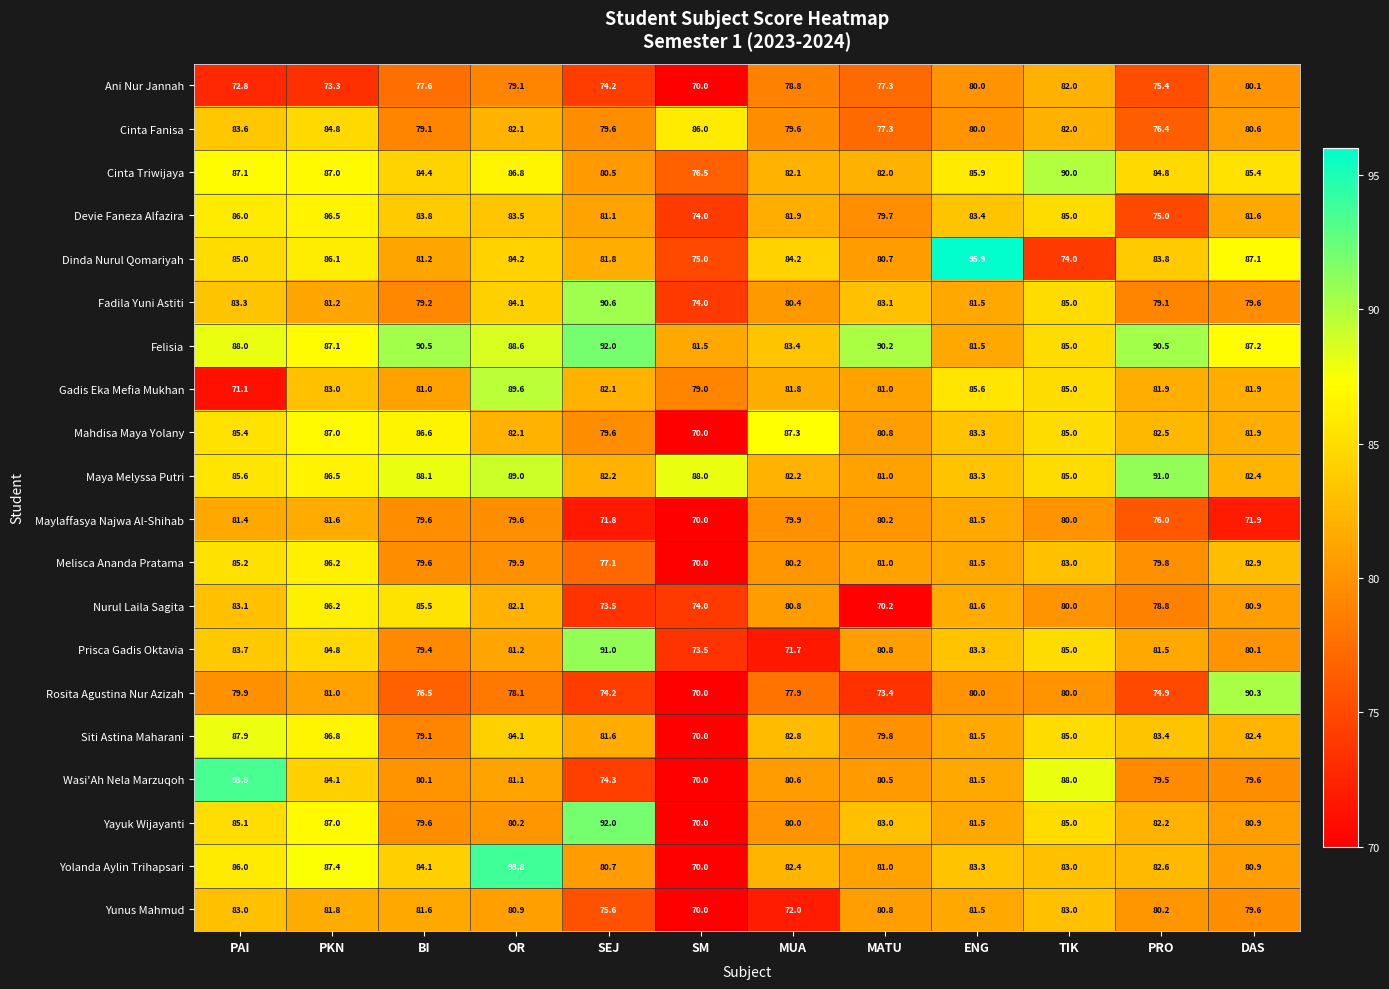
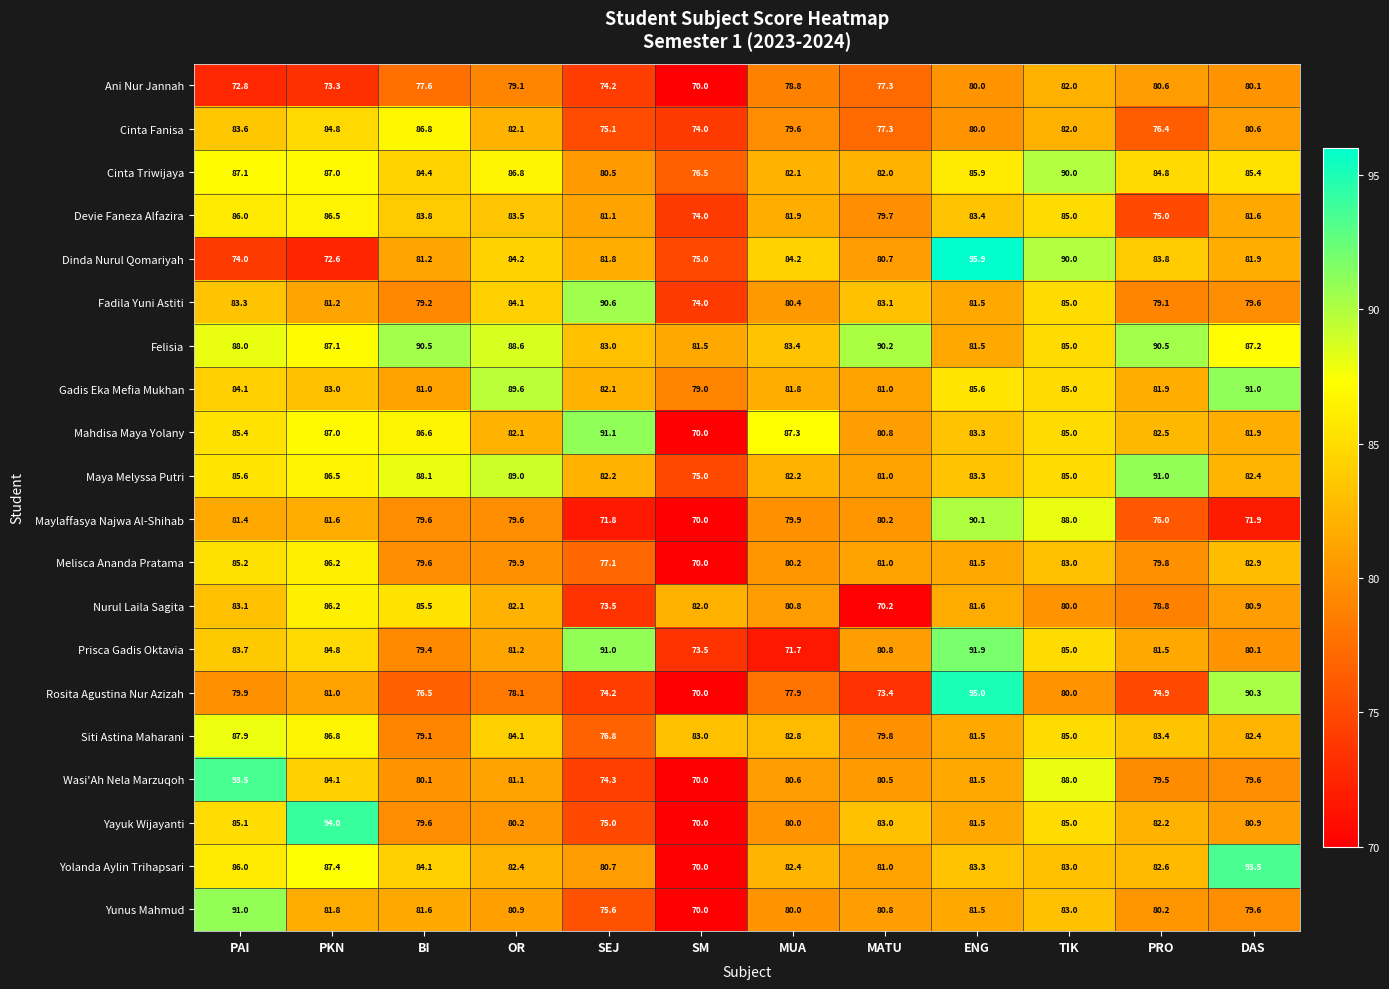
  {
    "Ani Nur Jannah": {
      "PAI": 72.8,
      "PKN": 73.3,
      "BI": 77.6,
      "OR": 79.1,
      "SEJ": 74.2,
      "SM": 70.0,
      "MUA": 78.8,
      "MATU": 77.3,
      "ENG": 80.0,
      "TIK": 82.0,
-     "PRO": 75.4,
+     "PRO": 80.6,
      "DAS": 80.1
    },
    "Cinta Fanisa": {
      "PAI": 83.6,
      "PKN": 84.8,
-     "BI": 79.1,
+     "BI": 86.8,
      "OR": 82.1,
-     "SEJ": 79.6,
-     "SM": 86.0,
+     "SEJ": 75.1,
+     "SM": 74.0,
      "MUA": 79.6,
      "MATU": 77.3,
      "ENG": 80.0,
      "TIK": 82.0,
      "PRO": 76.4,
      "DAS": 80.6
    },
    "Dinda Nurul Qomariyah": {
-     "PAI": 85.0,
-     "PKN": 86.1,
+     "PAI": 74.0,
+     "PKN": 72.6,
      "BI": 81.2,
      "OR": 84.2,
      "SEJ": 81.8,
      "SM": 75.0,
      "MUA": 84.2,
      "MATU": 80.7,
      "ENG": 95.9,
-     "TIK": 74.0,
+     "TIK": 90.0,
      "PRO": 83.8,
-     "DAS": 87.1
+     "DAS": 81.9
    },
    "Felisia": {
      "PAI": 88.0,
      "PKN": 87.1,
      "BI": 90.5,
      "OR": 88.6,
-     "SEJ": 92.0,
+     "SEJ": 83.0,
      "SM": 81.5,
      "MUA": 83.4,
      "MATU": 90.2,
      "ENG": 81.5,
      "TIK": 85.0,
      "PRO": 90.5,
      "DAS": 87.2
    },
    "Gadis Eka Mefia Mukhan": {
-     "PAI": 71.1,
+     "PAI": 84.1,
      "PKN": 83.0,
      "BI": 81.0,
      "OR": 89.6,
      "SEJ": 82.1,
      "SM": 79.0,
      "MUA": 81.8,
      "MATU": 81.0,
      "ENG": 85.6,
      "TIK": 85.0,
      "PRO": 81.9,
-     "DAS": 81.9
+     "DAS": 91.0
    },
    "Mahdisa Maya Yolany": {
      "PAI": 85.4,
      "PKN": 87.0,
      "BI": 86.6,
      "OR": 82.1,
-     "SEJ": 79.6,
+     "SEJ": 91.1,
      "SM": 70.0,
      "MUA": 87.3,
      "MATU": 80.8,
      "ENG": 83.3,
      "TIK": 85.0,
      "PRO": 82.5,
      "DAS": 81.9
    },
    "Maya Melyssa Putri": {
      "PAI": 85.6,
      "PKN": 86.5,
      "BI": 88.1,
      "OR": 89.0,
      "SEJ": 82.2,
-     "SM": 88.0,
+     "SM": 75.0,
      "MUA": 82.2,
      "MATU": 81.0,
      "ENG": 83.3,
      "TIK": 85.0,
      "PRO": 91.0,
      "DAS": 82.4
    },
    "Maylaffasya Najwa Al-Shihab": {
      "PAI": 81.4,
      "PKN": 81.6,
      "BI": 79.6,
      "OR": 79.6,
      "SEJ": 71.8,
      "SM": 70.0,
      "MUA": 79.9,
      "MATU": 80.2,
-     "ENG": 81.5,
-     "TIK": 80.0,
+     "ENG": 90.1,
+     "TIK": 88.0,
      "PRO": 76.0,
      "DAS": 71.9
    },
    "Nurul Laila Sagita": {
      "PAI": 83.1,
      "PKN": 86.2,
      "BI": 85.5,
      "OR": 82.1,
      "SEJ": 73.5,
-     "SM": 74.0,
+     "SM": 82.0,
      "MUA": 80.8,
      "MATU": 70.2,
      "ENG": 81.6,
      "TIK": 80.0,
      "PRO": 78.8,
      "DAS": 80.9
    },
    "Prisca Gadis Oktavia": {
      "PAI": 83.7,
      "PKN": 84.8,
      "BI": 79.4,
      "OR": 81.2,
      "SEJ": 91.0,
      "SM": 73.5,
      "MUA": 71.7,
      "MATU": 80.8,
-     "ENG": 83.3,
+     "ENG": 91.9,
      "TIK": 85.0,
      "PRO": 81.5,
      "DAS": 80.1
    },
    "Rosita Agustina Nur Azizah": {
      "PAI": 79.9,
      "PKN": 81.0,
      "BI": 76.5,
      "OR": 78.1,
      "SEJ": 74.2,
      "SM": 70.0,
      "MUA": 77.9,
      "MATU": 73.4,
-     "ENG": 80.0,
+     "ENG": 95.0,
      "TIK": 80.0,
      "PRO": 74.9,
      "DAS": 90.3
    },
    "Siti Astina Maharani": {
      "PAI": 87.9,
      "PKN": 86.8,
      "BI": 79.1,
      "OR": 84.1,
-     "SEJ": 81.6,
-     "SM": 70.0,
+     "SEJ": 76.8,
+     "SM": 83.0,
      "MUA": 82.8,
      "MATU": 79.8,
      "ENG": 81.5,
      "TIK": 85.0,
      "PRO": 83.4,
      "DAS": 82.4
    },
    "Yayuk Wijayanti": {
      "PAI": 85.1,
-     "PKN": 87.0,
+     "PKN": 94.0,
      "BI": 79.6,
      "OR": 80.2,
-     "SEJ": 92.0,
+     "SEJ": 75.0,
      "SM": 70.0,
      "MUA": 80.0,
      "MATU": 83.0,
      "ENG": 81.5,
      "TIK": 85.0,
      "PRO": 82.2,
      "DAS": 80.9
    },
    "Yolanda Aylin Trihapsari": {
      "PAI": 86.0,
      "PKN": 87.4,
      "BI": 84.1,
-     "OR": 93.8,
+     "OR": 82.4,
      "SEJ": 80.7,
      "SM": 70.0,
      "MUA": 82.4,
      "MATU": 81.0,
      "ENG": 83.3,
      "TIK": 83.0,
      "PRO": 82.6,
-     "DAS": 80.9
+     "DAS": 93.5
    },
    "Yunus Mahmud": {
-     "PAI": 83.0,
+     "PAI": 91.0,
      "PKN": 81.8,
      "BI": 81.6,
      "OR": 80.9,
      "SEJ": 75.6,
      "SM": 70.0,
-     "MUA": 72.0,
+     "MUA": 80.0,
      "MATU": 80.8,
      "ENG": 81.5,
      "TIK": 83.0,
      "PRO": 80.2,
      "DAS": 79.6
    }
  }
